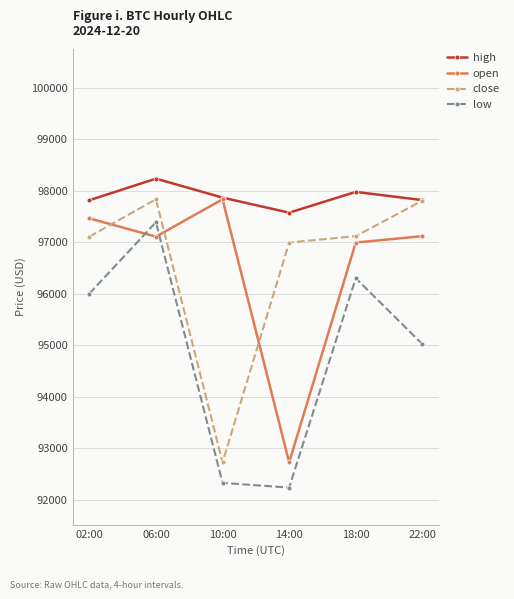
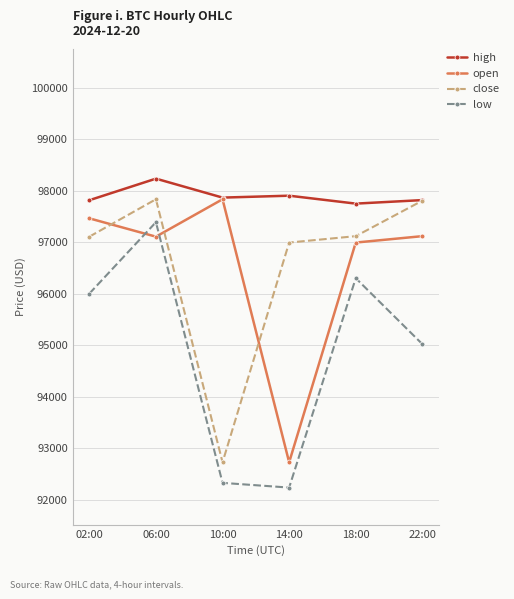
  {
    "high": {
      "02:00": 97800,
      "06:00": 98200,
-     "14:00": 97600,
-     "18:00": 98000
+     "14:00": 97900,
+     "18:00": 97700
    },
    "open": {
      "02:00": 97500,
      "06:00": 97100,
      "14:00": 92700,
      "18:00": 97000,
      "22:00": 97100
    },
    "close": {
      "02:00": 97100,
      "06:00": 97800,
      "10:00": 92700,
      "14:00": 97000,
      "18:00": 97100
    },
    "low": {
      "02:00": 96000,
      "06:00": 97400,
      "10:00": 92300,
      "14:00": 92200,
      "18:00": 96300,
      "22:00": 95000
    }
  }
